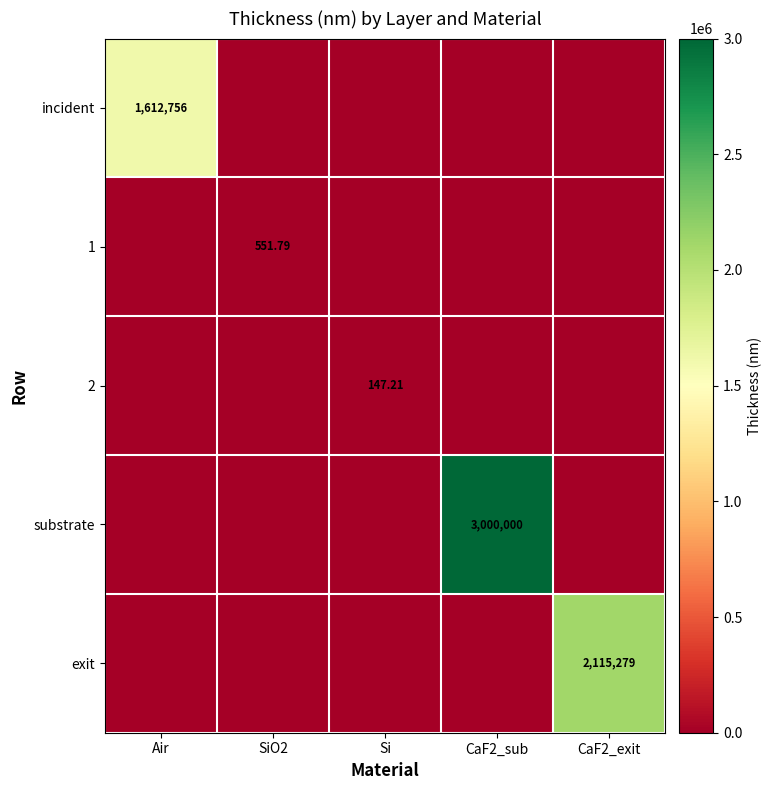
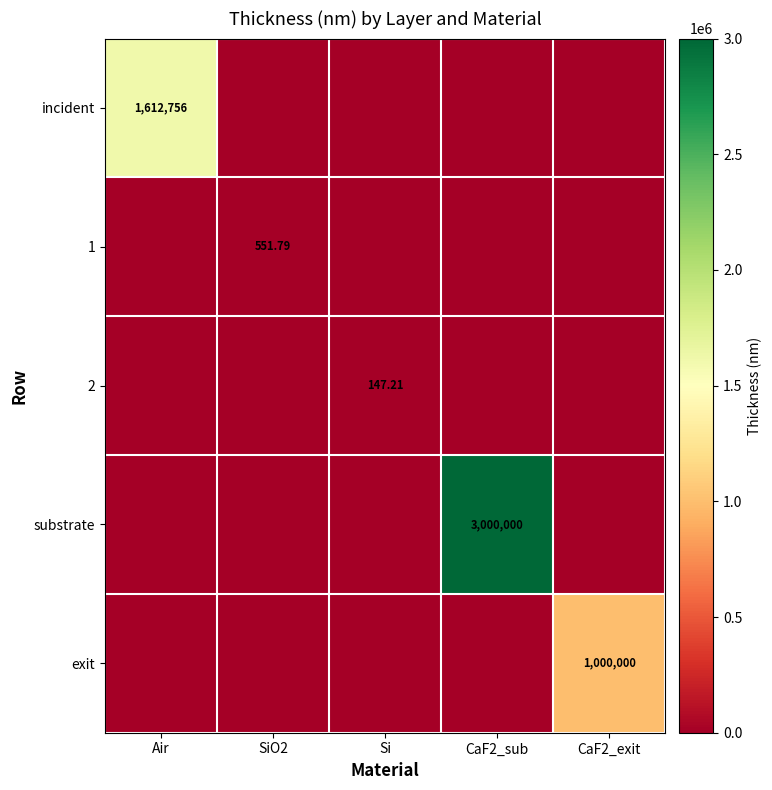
  {
    "incident": {
      "Air": "1,612,756"
    },
    "1": {
      "SiO2": "551.79"
    },
    "2": {
      "Si": "147.21"
    },
    "substrate": {
      "CaF2_sub": "3,000,000"
    },
    "exit": {
-     "CaF2_exit": "2,115,279"
+     "CaF2_exit": "1,000,000"
    }
  }
